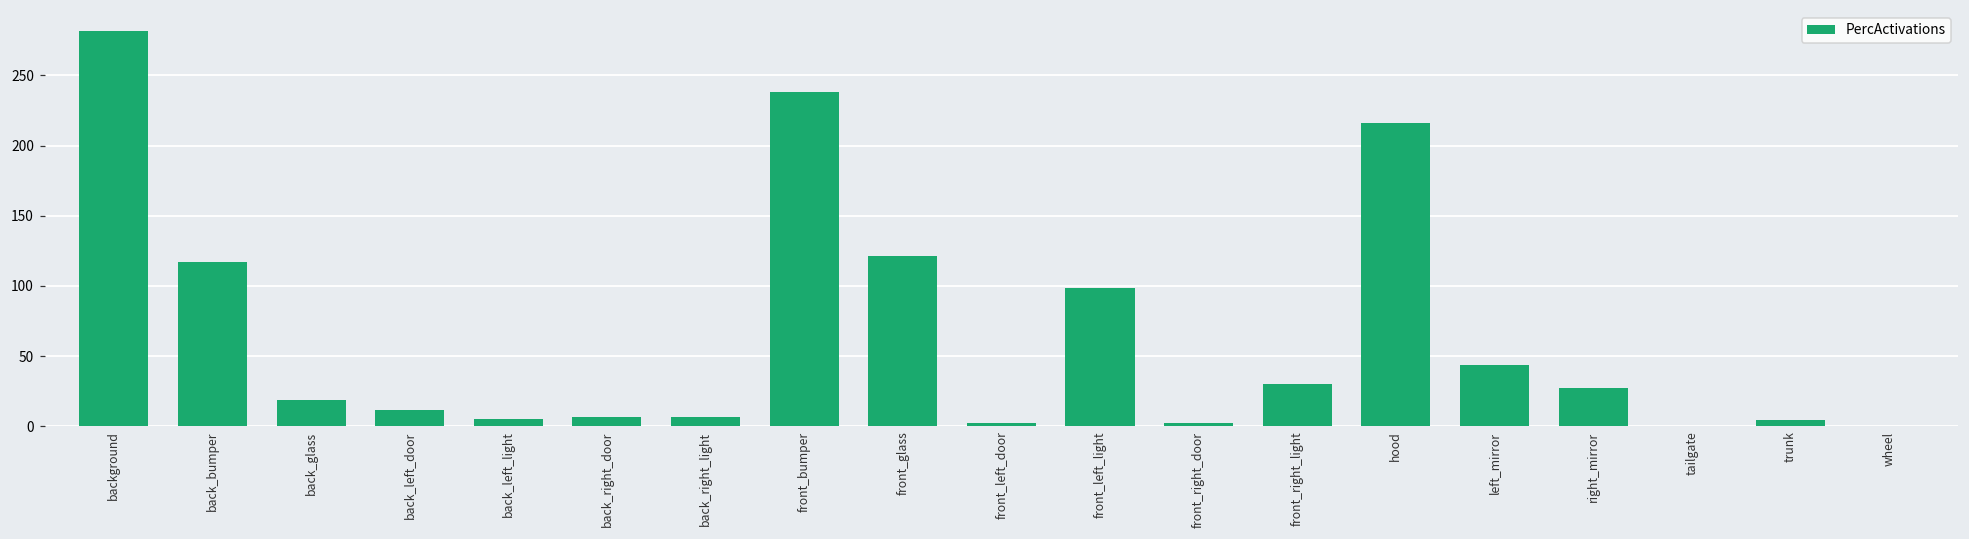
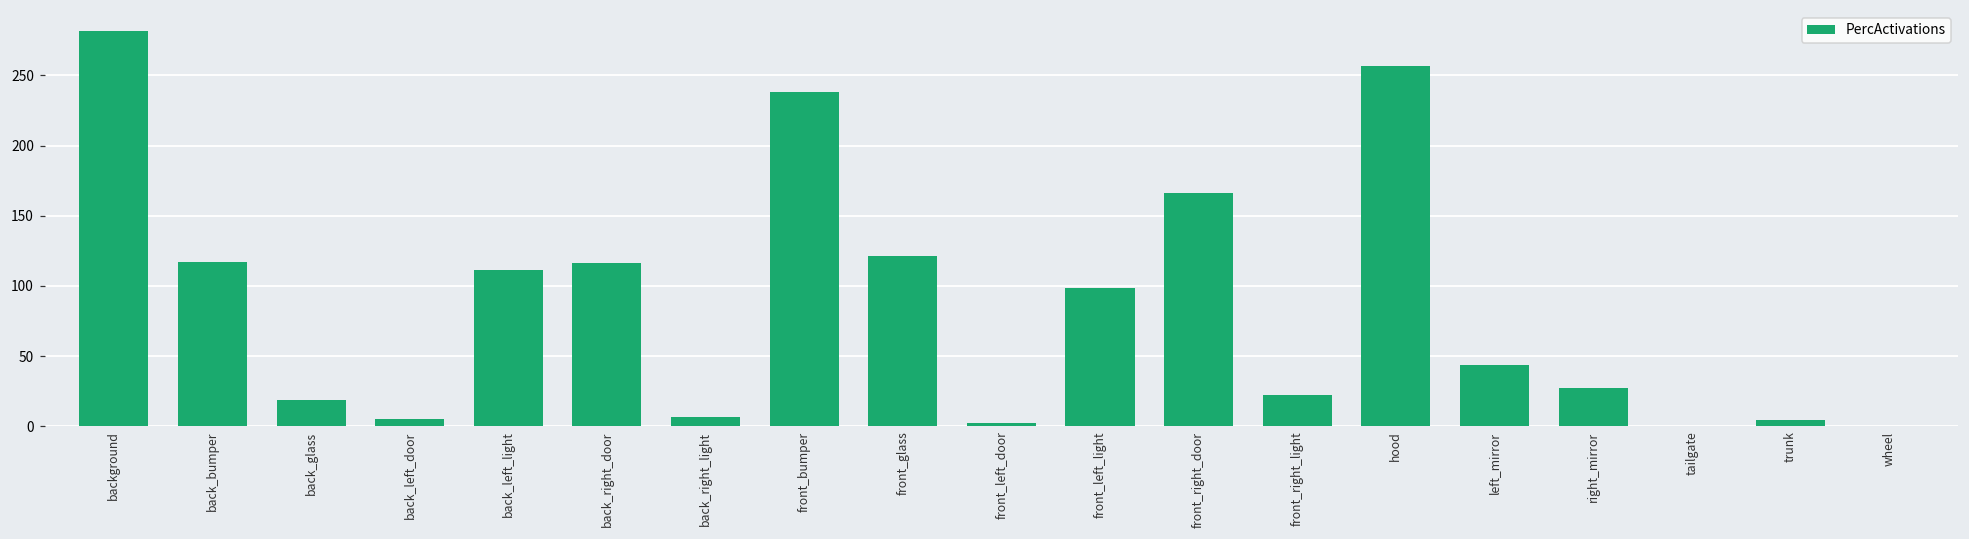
  {
    "background": 282,
    "back_bumper": 117,
    "back_glass": 19,
-   "back_left_door": 11,
-   "back_left_light": 5,
-   "back_right_door": 7,
+   "back_left_door": 5,
+   "back_left_light": 111,
+   "back_right_door": 116,
    "back_right_light": 7,
    "front_bumper": 238,
    "front_glass": 121,
    "front_left_door": 3,
    "front_left_light": 98,
-   "front_right_door": 3,
-   "front_right_light": 30,
-   "hood": 216,
+   "front_right_door": 166,
+   "front_right_light": 23,
+   "hood": 257,
    "left_mirror": 44,
    "right_mirror": 27,
    "trunk": 5
  }
